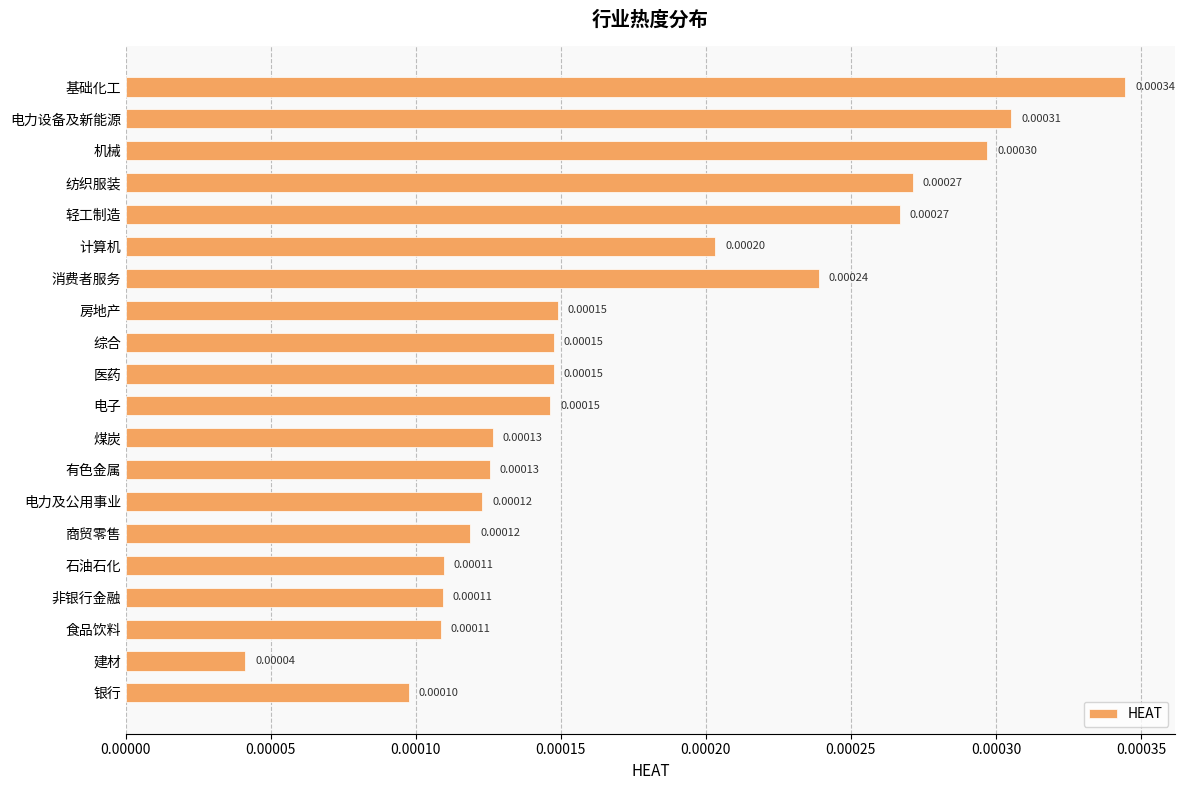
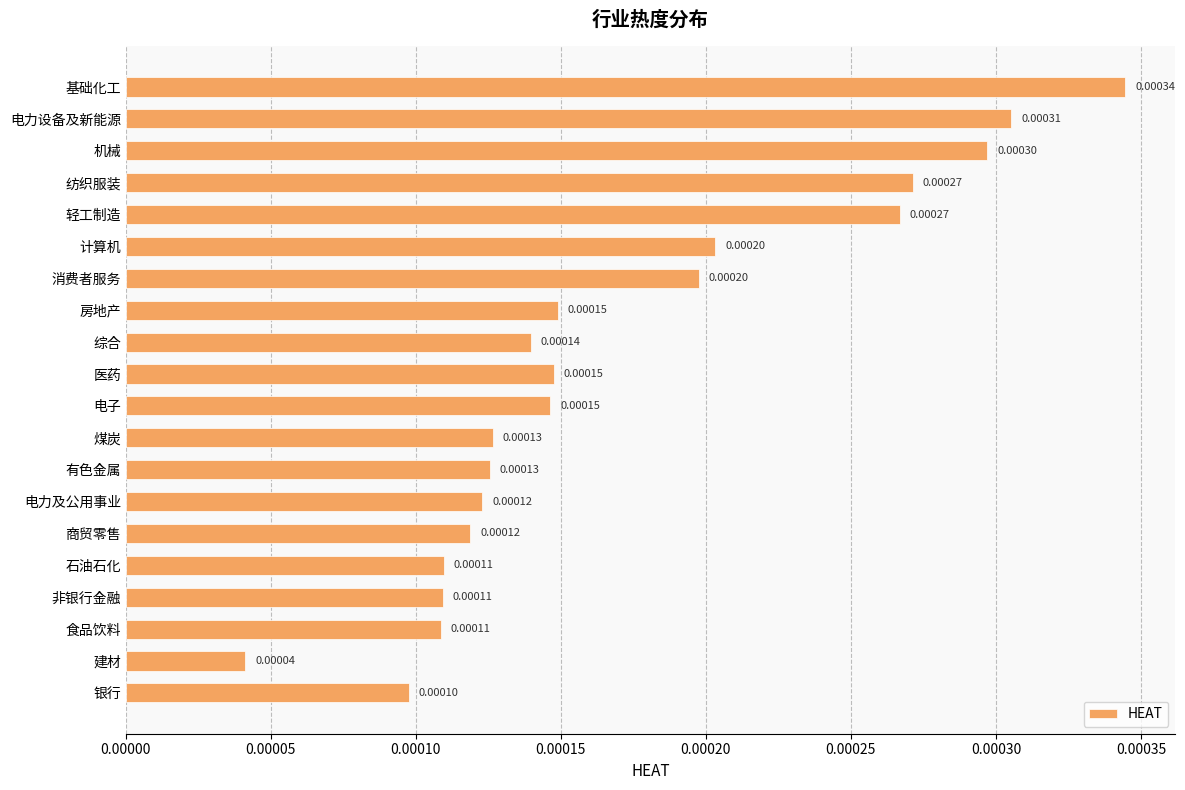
  {
    "基础化工": 0.00034,
    "电力设备及新能源": 0.00031,
    "机械": 0.00030,
    "纺织服装": 0.00027,
    "轻工制造": 0.00027,
    "计算机": 0.00020,
-   "消费者服务": 0.00024,
+   "消费者服务": 0.00020,
    "房地产": 0.00015,
-   "综合": 0.00015,
+   "综合": 0.00014,
    "医药": 0.00015,
    "电子": 0.00015,
    "煤炭": 0.00013,
    "有色金属": 0.00013,
    "电力及公用事业": 0.00012,
    "商贸零售": 0.00012,
    "石油石化": 0.00011,
    "非银行金融": 0.00011,
    "食品饮料": 0.00011,
    "建材": 0.00004,
    "银行": 0.00010
  }
